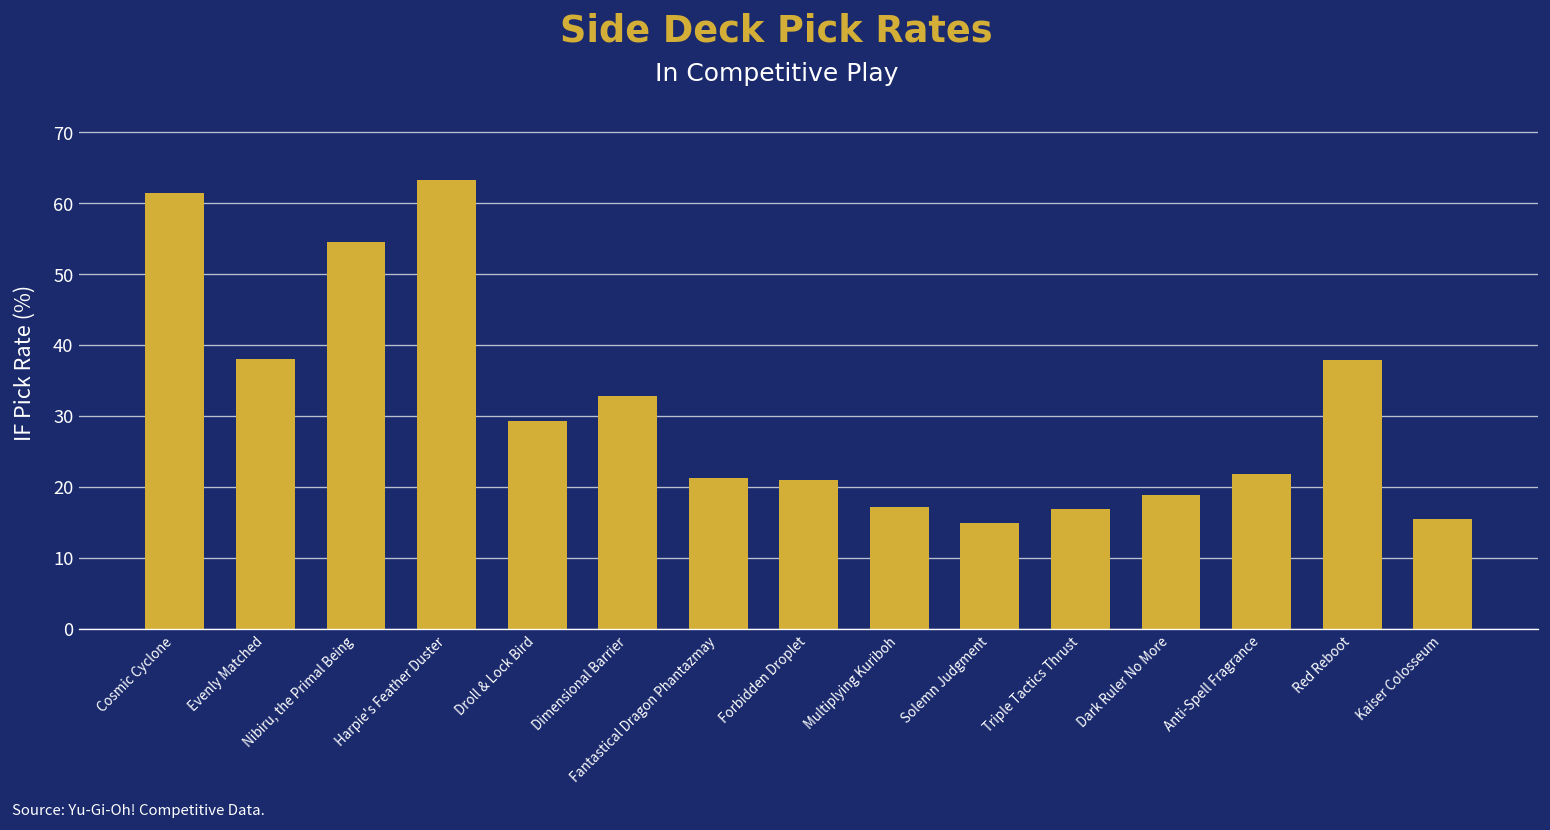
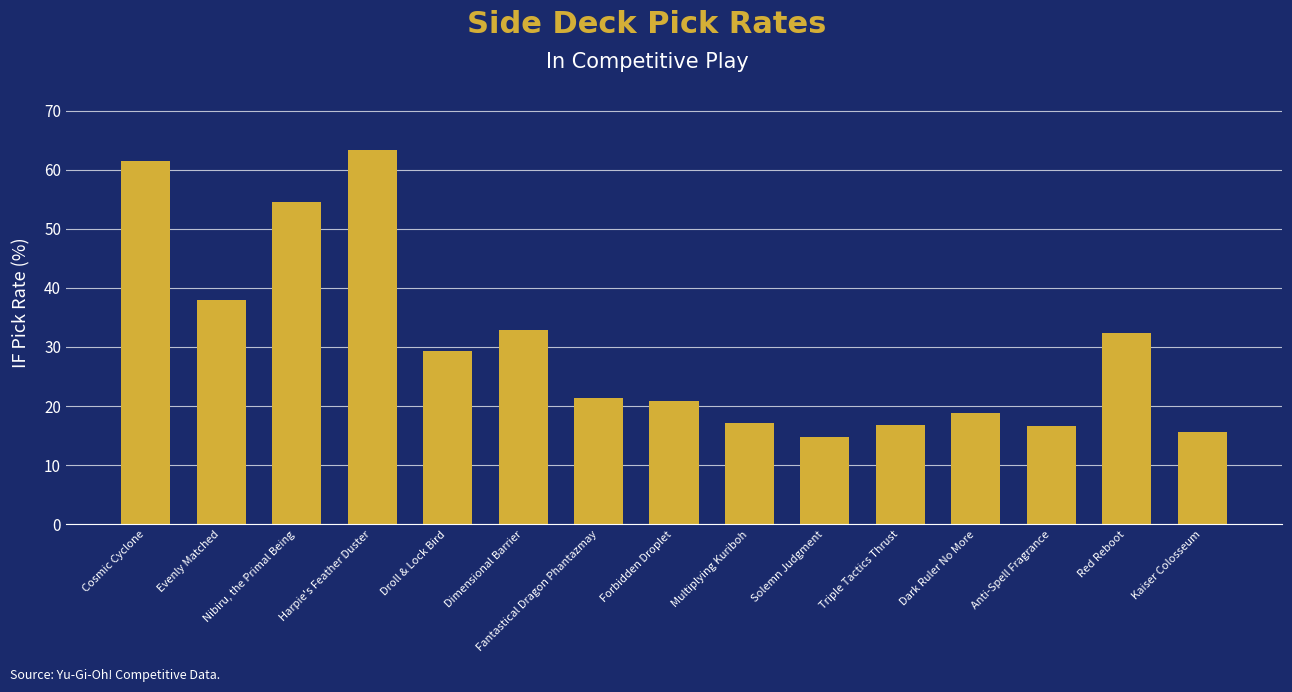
  {
    "Cosmic Cyclone": 61,
    "Evenly Matched": 38,
    "Nibiru, the Primal Being": 54,
    "Harpie's Feather Duster": 63,
    "Droll & Lock Bird": 29,
    "Dimensional Barrier": 33,
    "Fantastical Dragon Phantazmay": 21,
    "Forbidden Droplet": 21,
    "Multiplying Kuriboh": 17,
    "Solemn Judgment": 15,
    "Triple Tactics Thrust": 17,
    "Dark Ruler No More": 19,
-   "Anti-Spell Fragrance": 22,
-   "Red Reboot": 38,
+   "Anti-Spell Fragrance": 17,
+   "Red Reboot": 32,
    "Kaiser Colosseum": 16
  }
